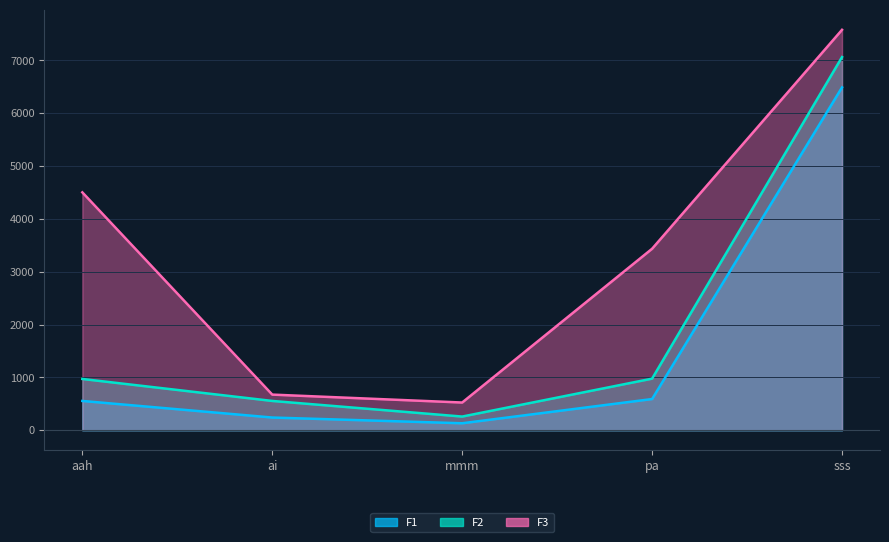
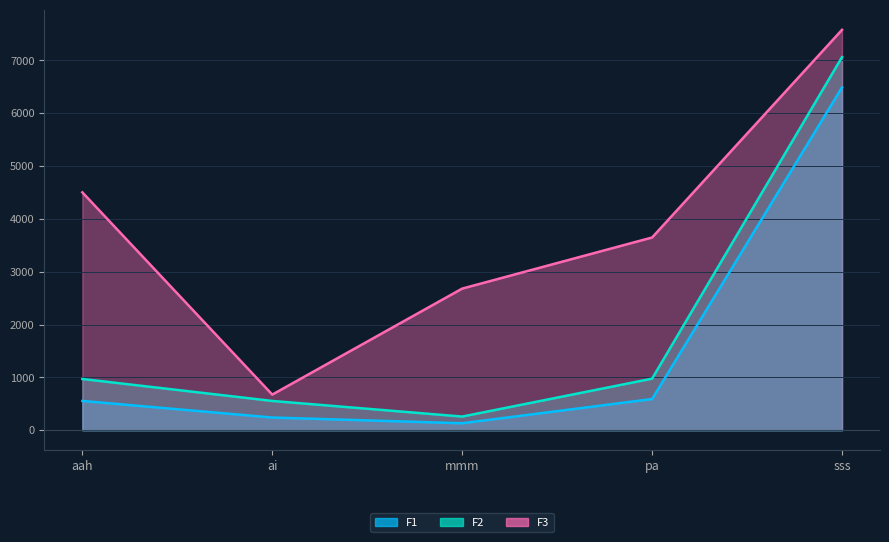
  {
    "F3": {
      "aah": 4500,
      "ai": 700,
-     "mmm": 500,
-     "pa": 3400,
+     "mmm": 2700,
+     "pa": 3600,
      "sss": 7600
    }
  }
